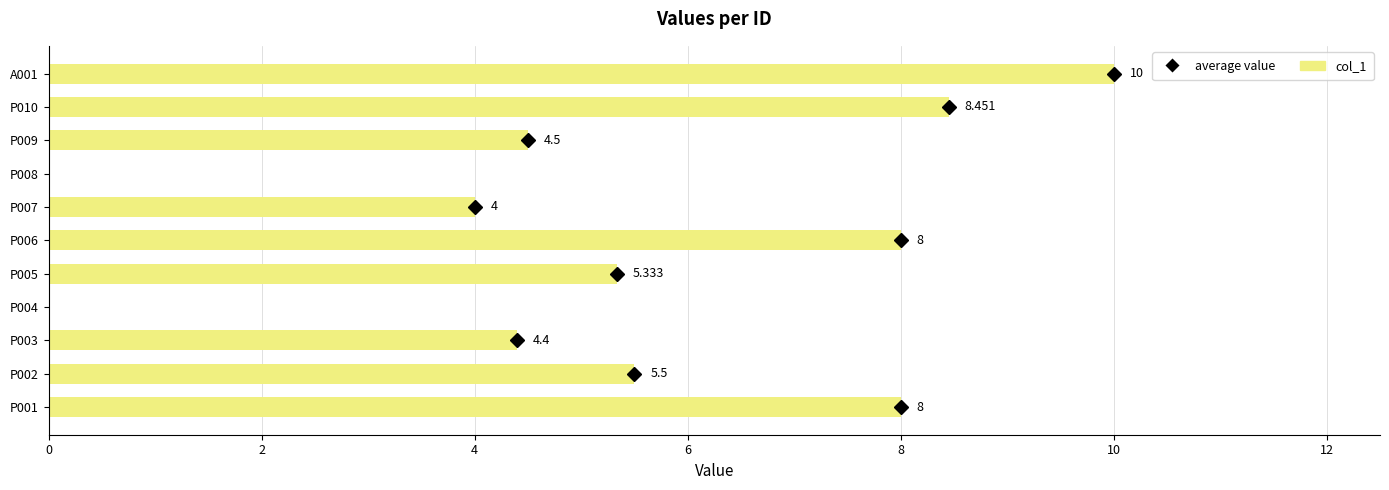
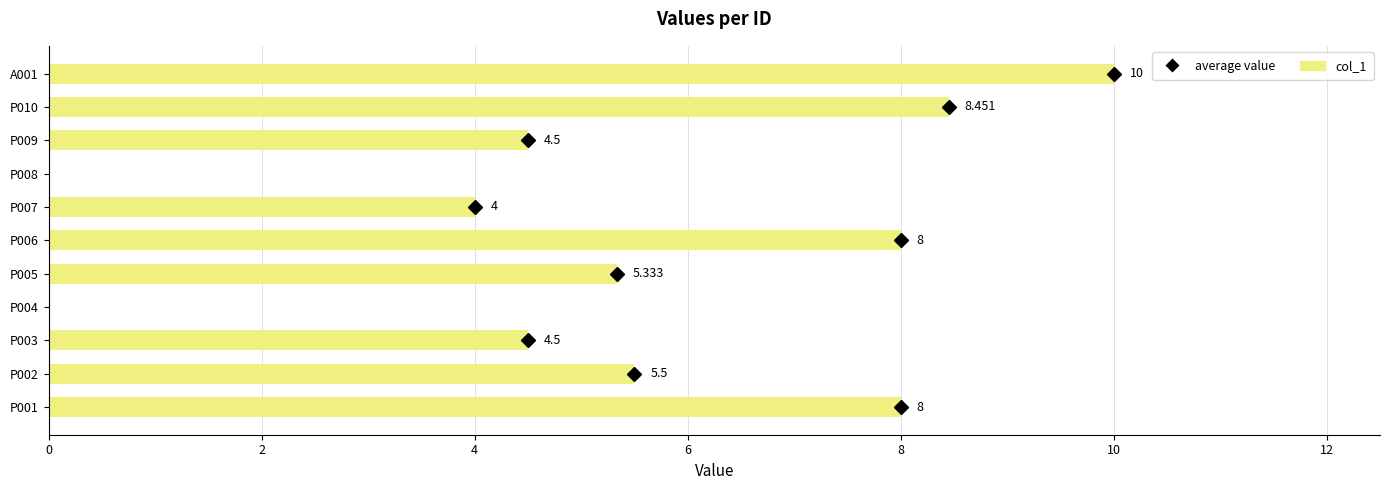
  {
    "col_1": {
      "A001": 10,
      "P010": 8.451,
      "P009": 4.5,
      "P007": 4,
      "P006": 8,
      "P005": 5.333,
-     "P003": 4.4,
+     "P003": 4.5,
      "P002": 5.5,
      "P001": 8
    }
  }
